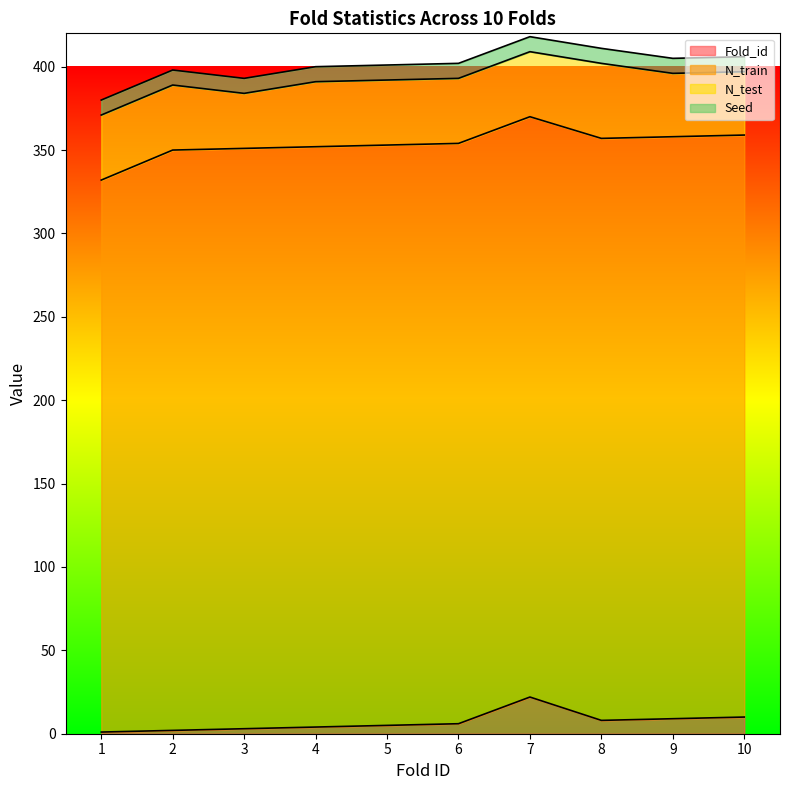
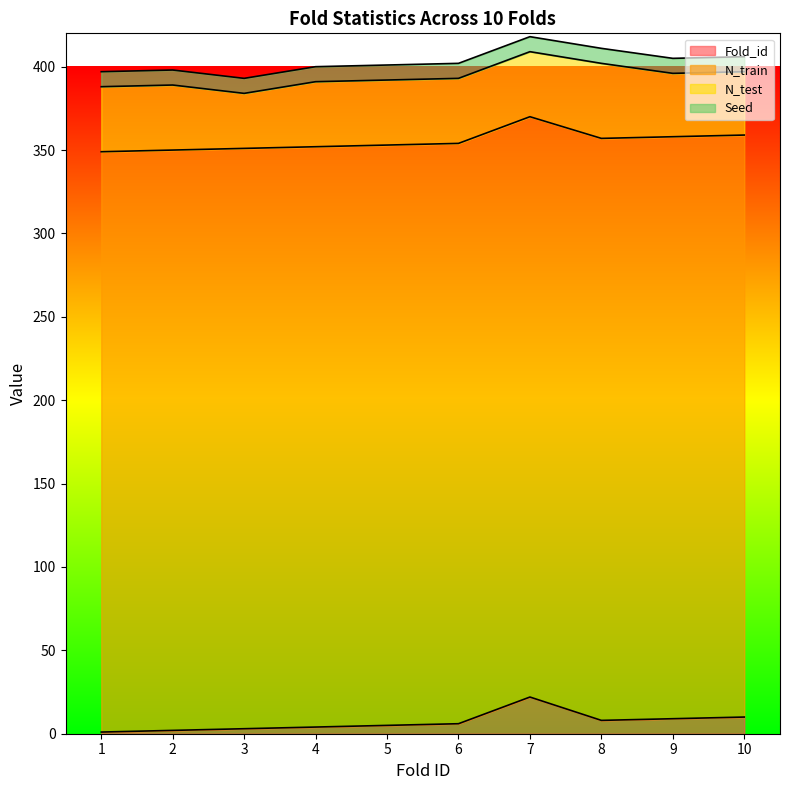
  {
    "Fold_id": {
      "1": 1,
      "2": 2,
      "3": 3,
      "4": 4,
      "5": 5,
      "6": 6,
      "7": 22,
      "8": 8,
      "9": 9,
      "10": 10
    },
    "N_train": {
-     "1": 331,
+     "1": 348,
      "2": 348,
      "3": 348,
      "4": 348,
      "5": 348,
      "6": 348,
      "7": 348,
      "8": 349,
      "9": 349,
      "10": 349
    },
    "N_test": {
      "1": 39,
      "2": 39,
      "3": 33,
      "4": 39,
      "5": 39,
      "6": 39,
      "7": 39,
      "8": 45,
      "9": 38
    },
    "Seed": {
      "1": 9,
      "2": 9,
      "3": 9,
      "4": 9,
      "5": 9,
      "6": 9,
      "7": 9,
      "8": 9,
      "9": 9
    }
  }
